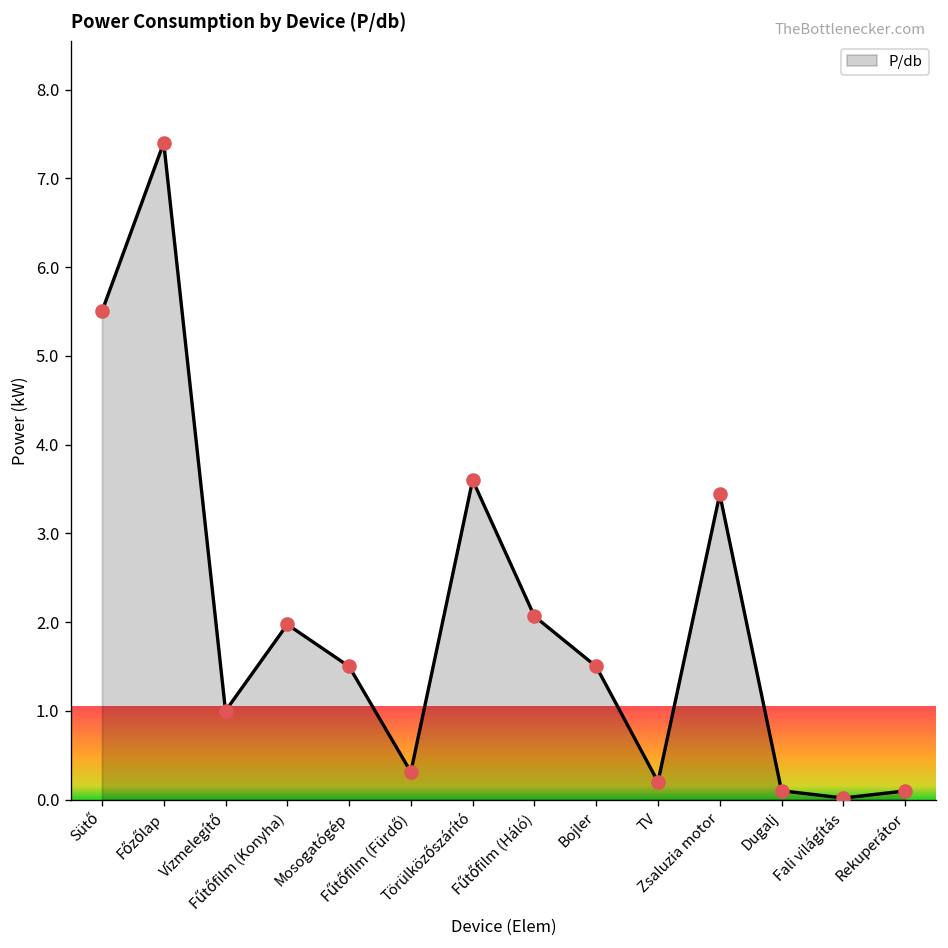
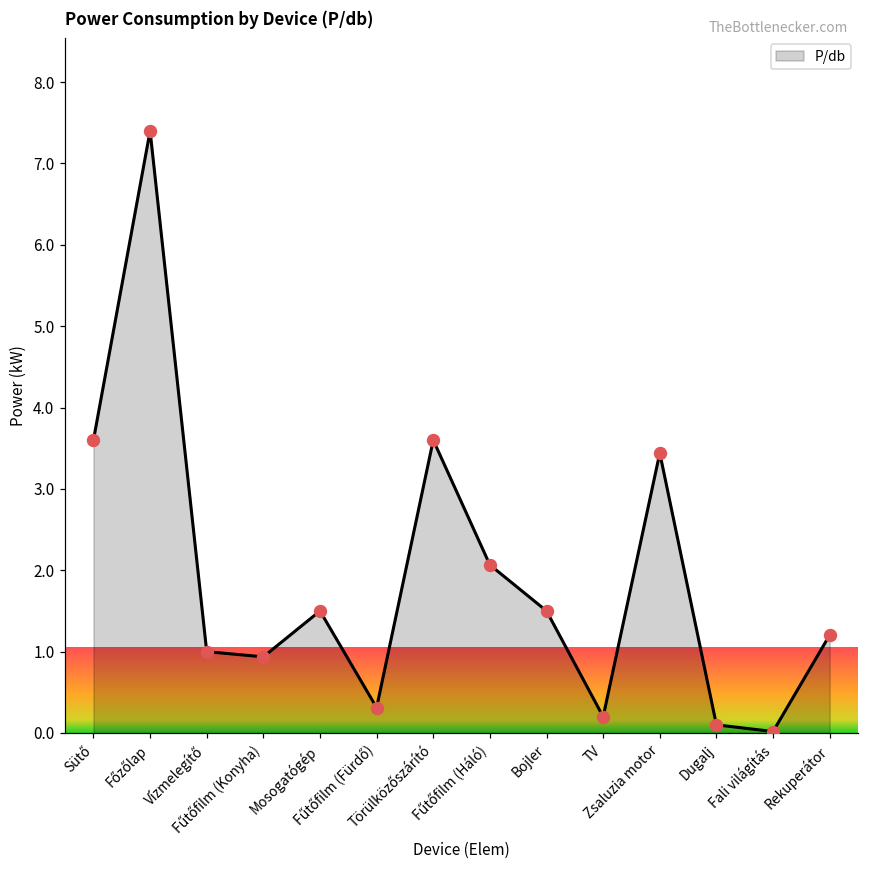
  {
-   "Sütő": 5.5,
+   "Sütő": 3.6,
    "Főzőlap": 7.4,
    "Vízmelegítő": 1.0,
-   "Fűtőfilm (Konyha)": 2.0,
+   "Fűtőfilm (Konyha)": 0.9,
    "Mosogatógép": 1.5,
    "Fűtőfilm (Fürdő)": 0.3,
    "Törülközőszárító": 3.6,
    "Fűtőfilm (Háló)": 2.1,
    "Bojler": 1.5,
    "TV": 0.2,
    "Zsaluzia motor": 3.4,
    "Dugalj": 0.1,
    "Fali világítás": 0.0,
-   "Rekuperátor": 0.1
+   "Rekuperátor": 1.2
  }
